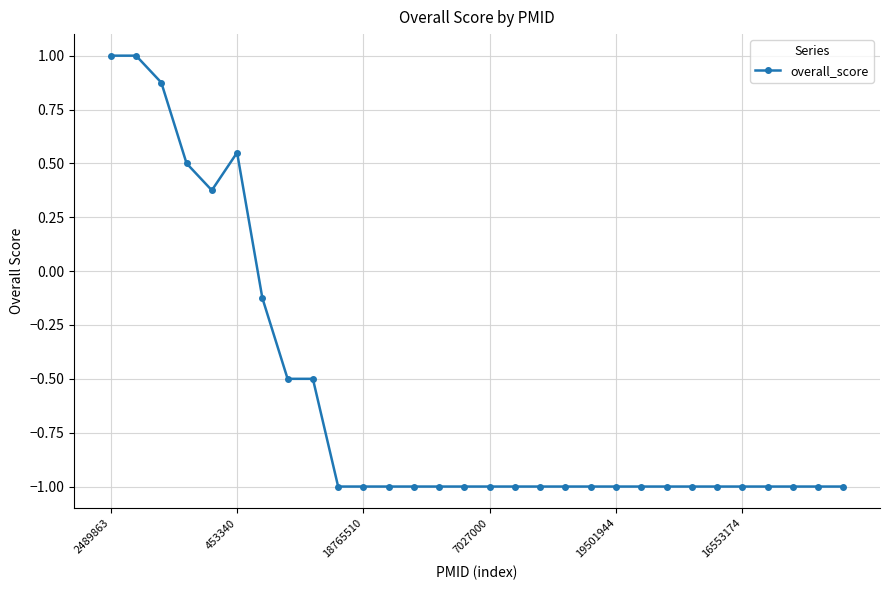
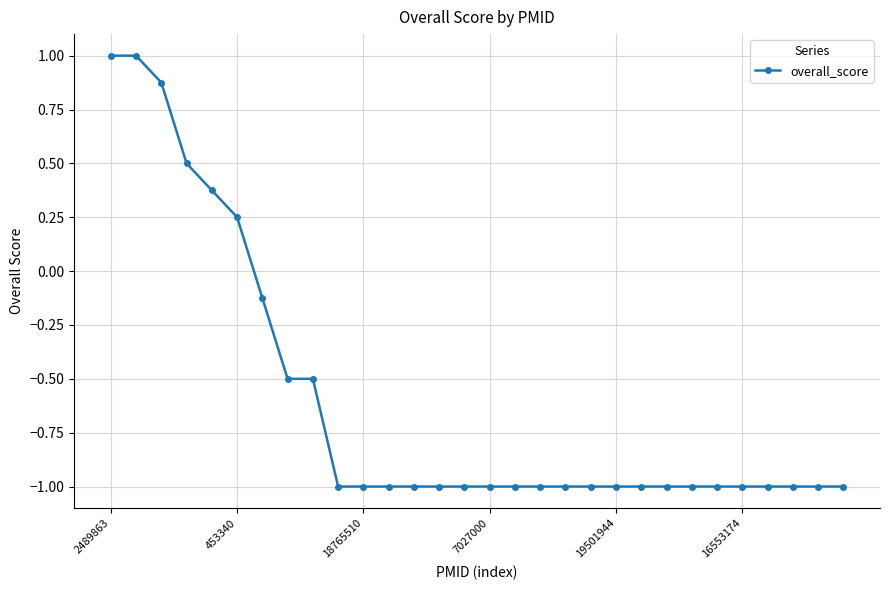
  {
    "2489863": 1.00,
-   "453340": 0.55,
+   "453340": 0.25,
    "18765510": -1.00,
    "7027000": -1.00,
    "19501944": -1.00,
    "16553174": -1.00
  }
